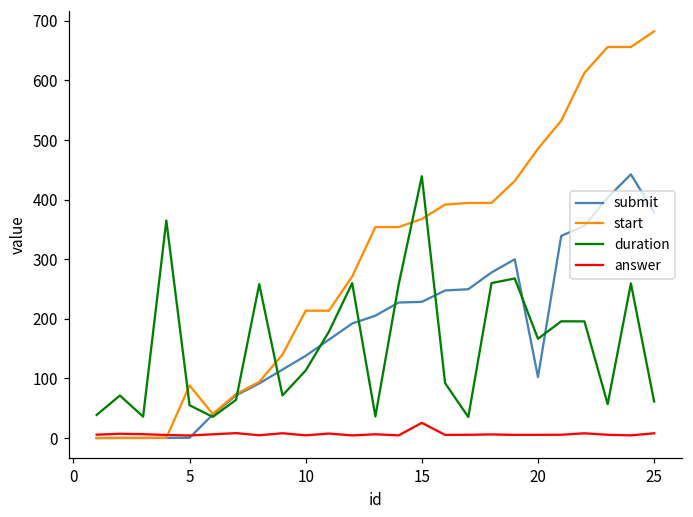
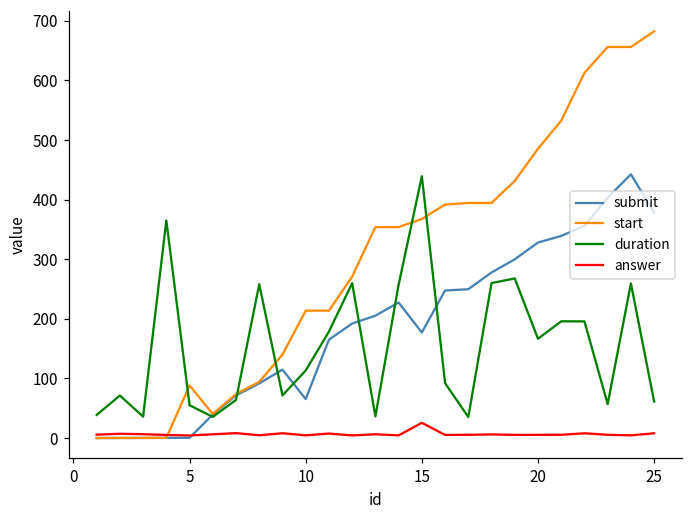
  {
    "submit": {
-     "10": 140,
-     "15": 230,
-     "20": 100
+     "10": 70,
+     "15": 180,
+     "20": 330
    },
    "start": {
      "5": 90,
      "10": 210,
      "15": 370,
      "20": 490,
      "25": 680
    },
    "duration": {
      "5": 50,
      "10": 110,
      "15": 440,
      "20": 170,
      "25": 60
    },
    "answer": {
      "10": 0,
      "15": 30,
      "20": 10,
      "25": 10
    }
  }
